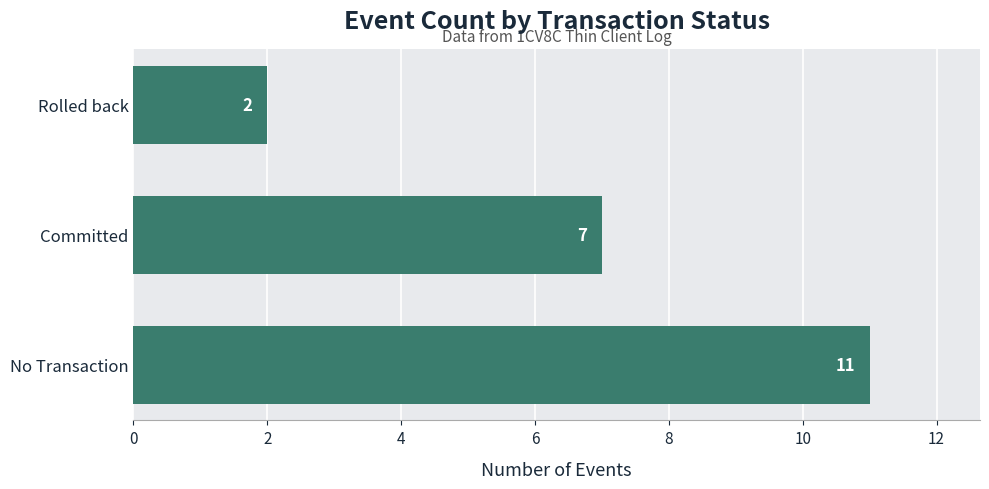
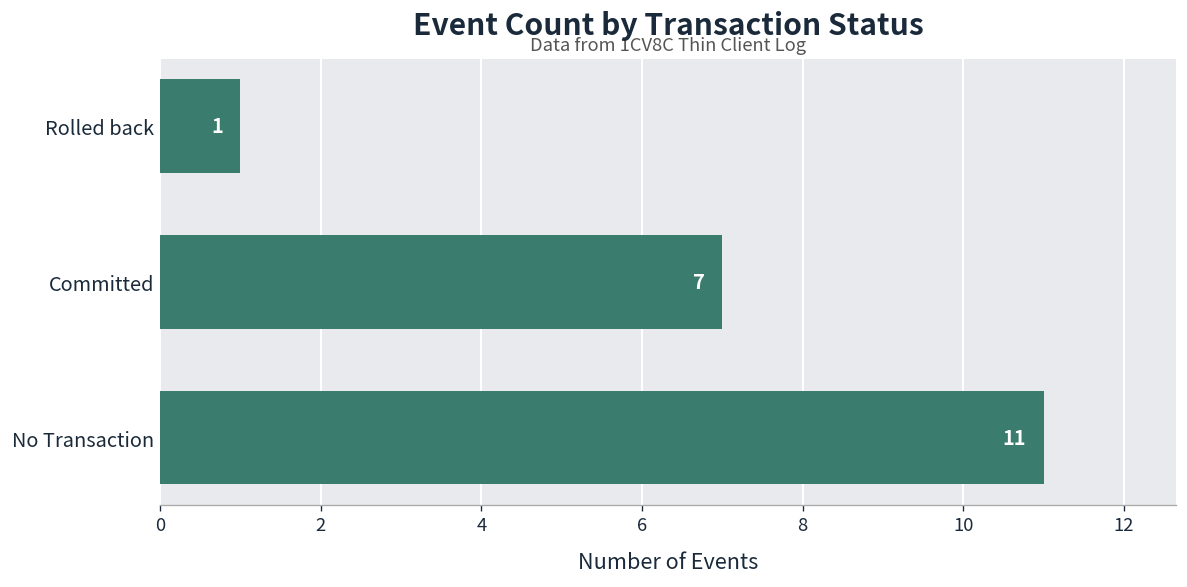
  {
-   "Rolled back": 2,
+   "Rolled back": 1,
    "Committed": 7,
    "No Transaction": 11
  }
